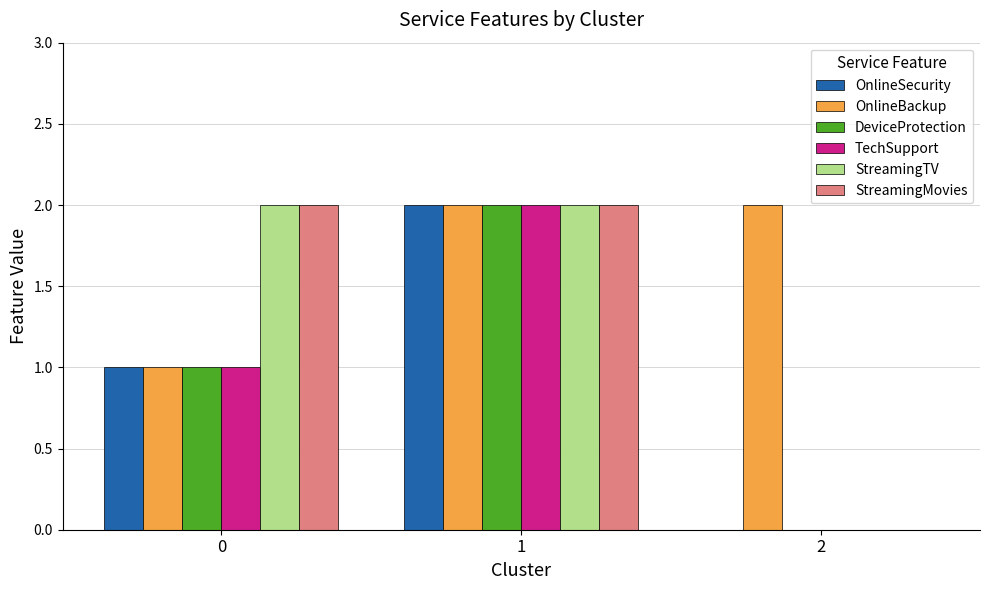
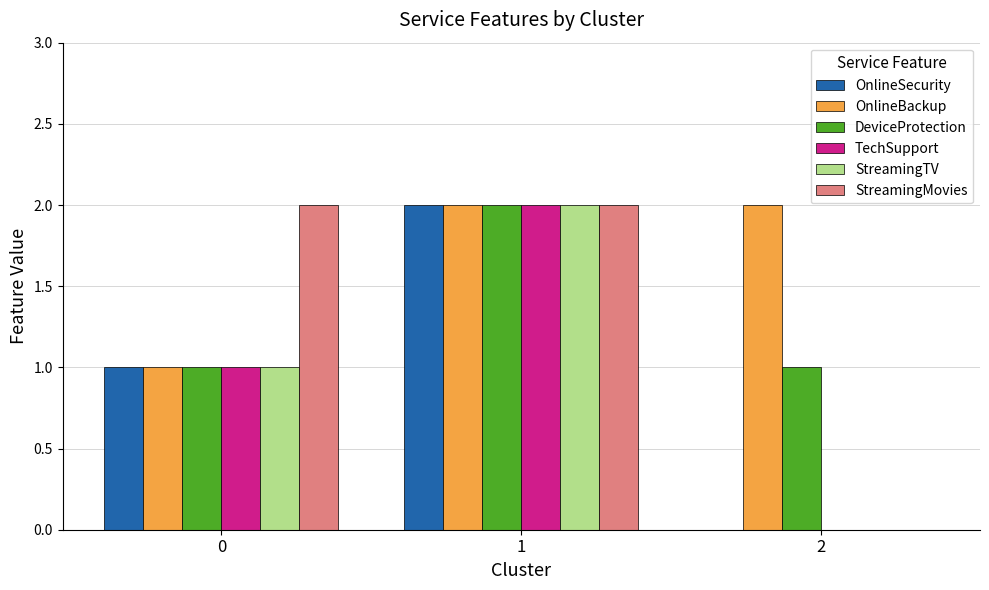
  {
    "OnlineSecurity": {
      "0": 1,
      "1": 2,
      "2": 0
    },
    "OnlineBackup": {
      "0": 1,
      "1": 2,
      "2": 2
    },
    "DeviceProtection": {
      "0": 1,
      "1": 2,
-     "2": 0
+     "2": 1
    },
    "TechSupport": {
      "0": 1,
      "1": 2,
      "2": 0
    },
    "StreamingTV": {
-     "0": 2,
+     "0": 1,
      "1": 2,
      "2": 0
    },
    "StreamingMovies": {
      "0": 2,
      "1": 2,
      "2": 0
    }
  }
